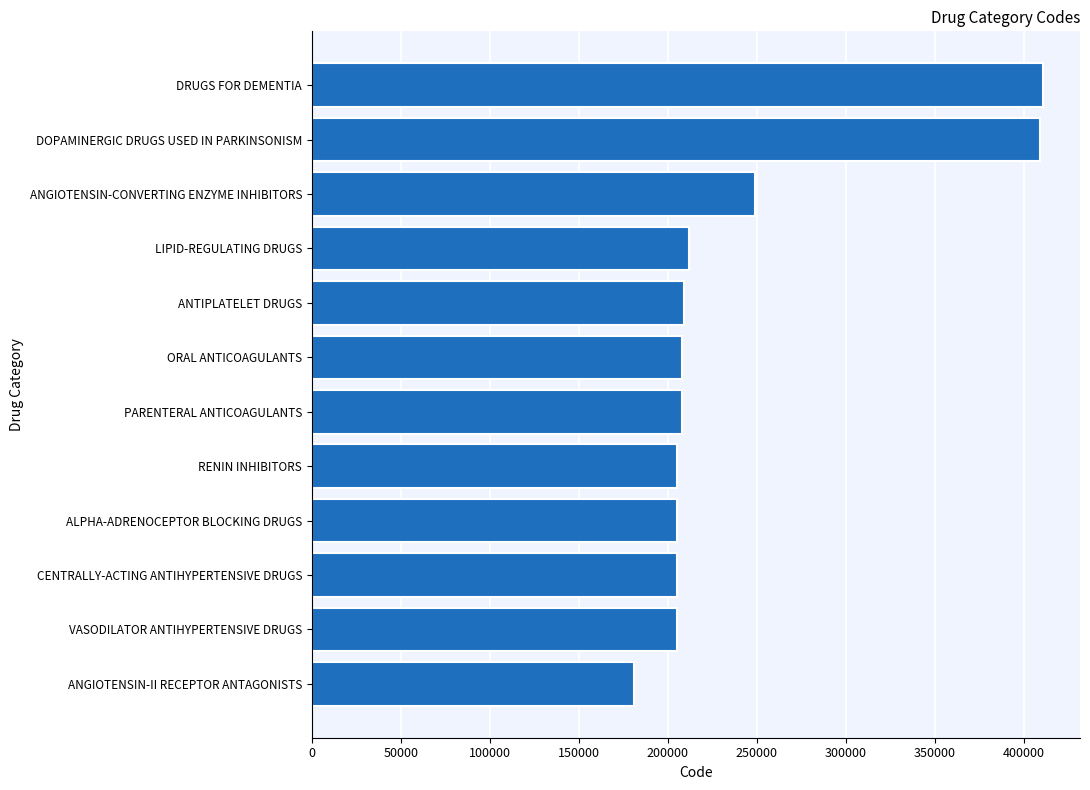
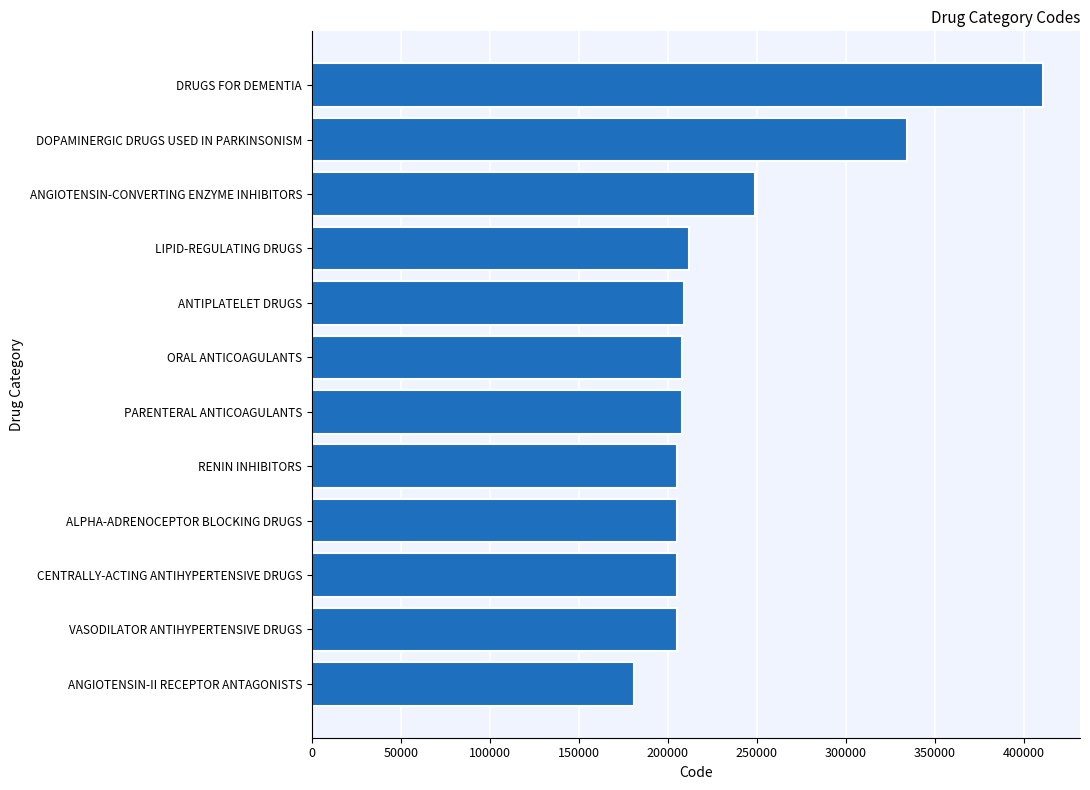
  {
    "DRUGS FOR DEMENTIA": 411000,
-   "DOPAMINERGIC DRUGS USED IN PARKINSONISM": 409000,
+   "DOPAMINERGIC DRUGS USED IN PARKINSONISM": 334000,
    "ANGIOTENSIN-CONVERTING ENZYME INHIBITORS": 249000,
    "LIPID-REGULATING DRUGS": 212000,
    "ANTIPLATELET DRUGS": 209000,
    "ORAL ANTICOAGULANTS": 208000,
    "PARENTERAL ANTICOAGULANTS": 208000,
    "RENIN INHIBITORS": 205000,
    "ALPHA-ADRENOCEPTOR BLOCKING DRUGS": 205000,
    "CENTRALLY-ACTING ANTIHYPERTENSIVE DRUGS": 205000,
    "VASODILATOR ANTIHYPERTENSIVE DRUGS": 205000,
    "ANGIOTENSIN-II RECEPTOR ANTAGONISTS": 181000
  }
